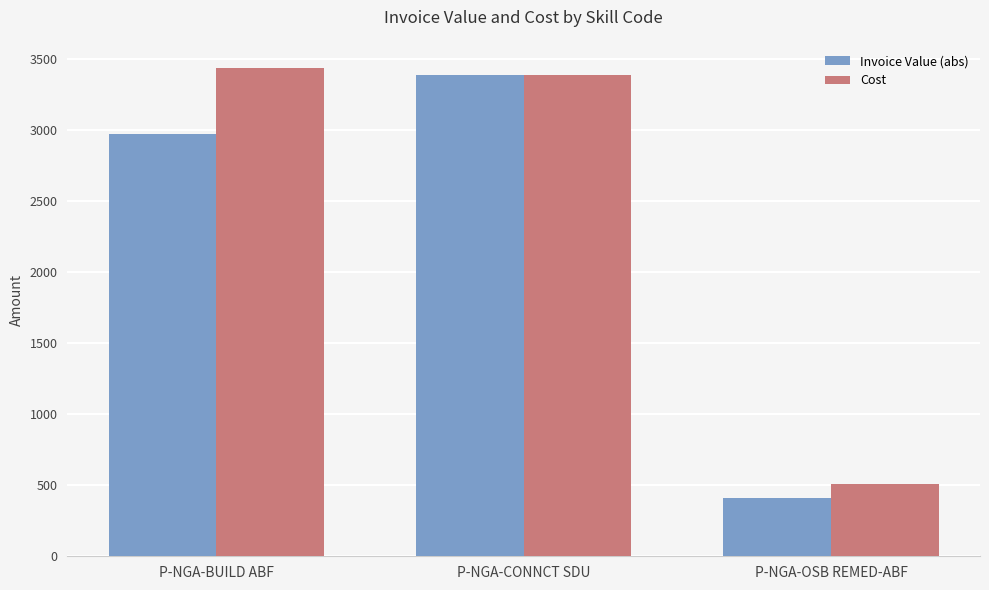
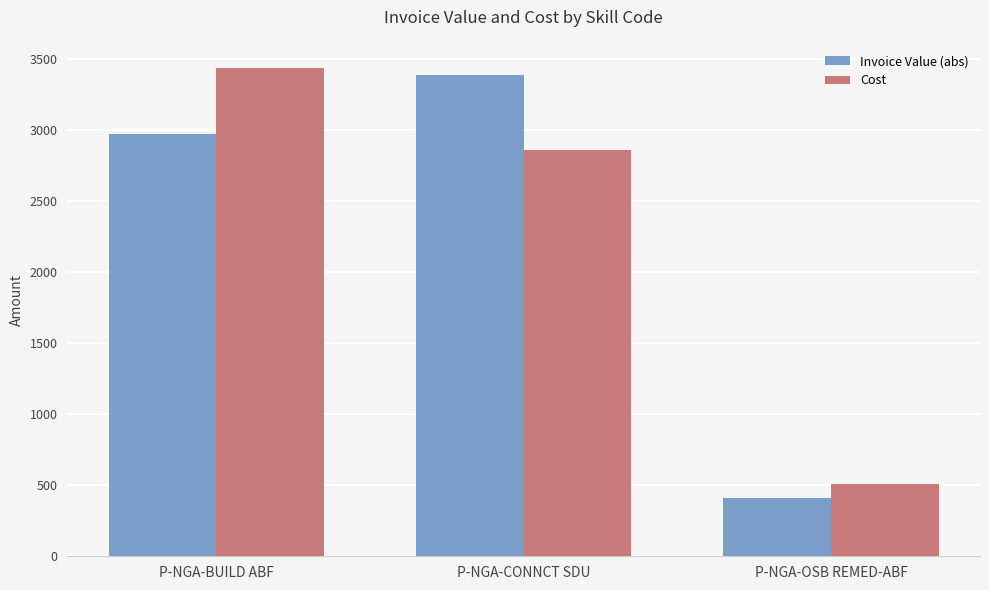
  {
    "Invoice Value (abs)": {
      "P-NGA-BUILD ABF": 2970,
      "P-NGA-CONNCT SDU": 3390,
      "P-NGA-OSB REMED-ABF": 410
    },
    "Cost": {
      "P-NGA-BUILD ABF": 3430,
-     "P-NGA-CONNCT SDU": 3390,
+     "P-NGA-CONNCT SDU": 2860,
      "P-NGA-OSB REMED-ABF": 510
    }
  }
